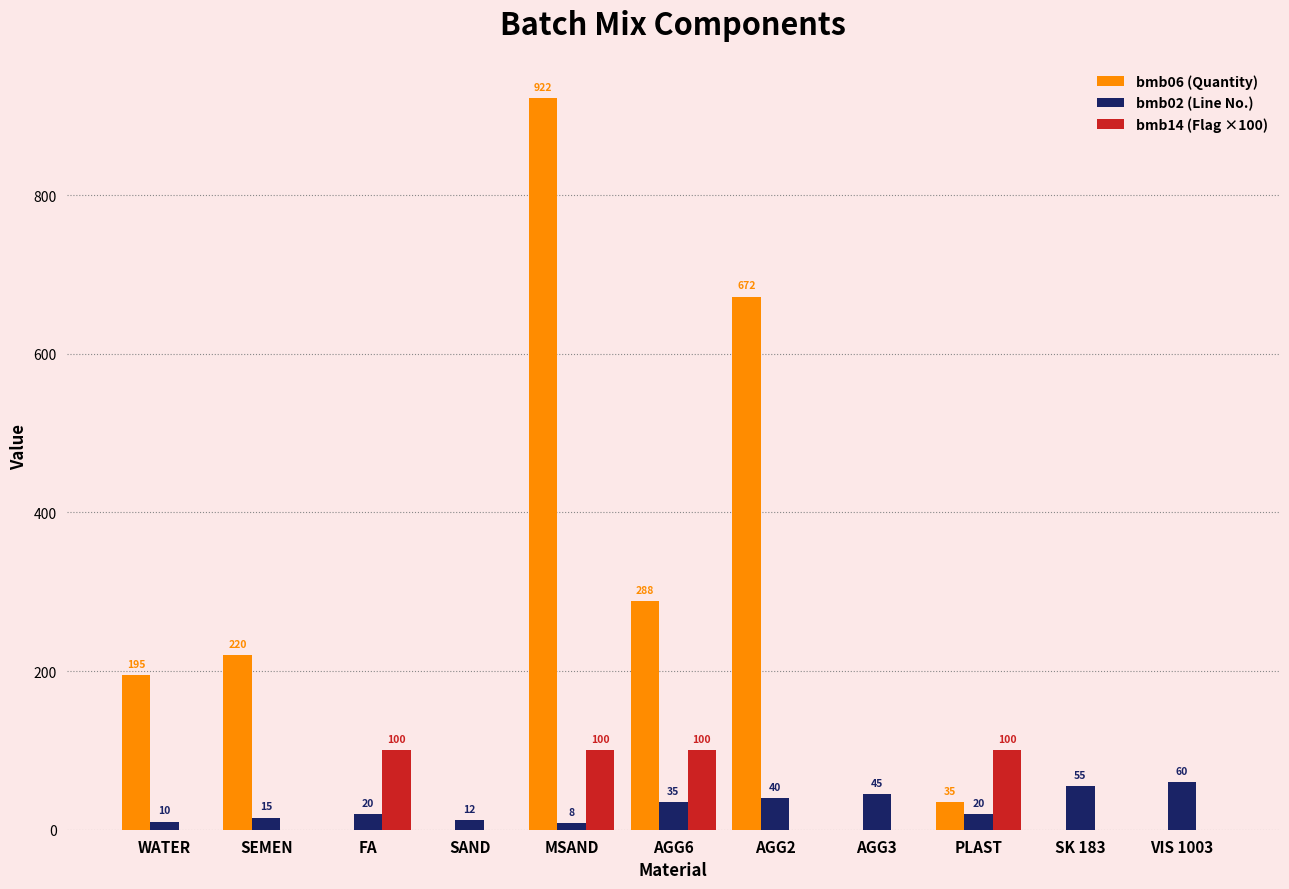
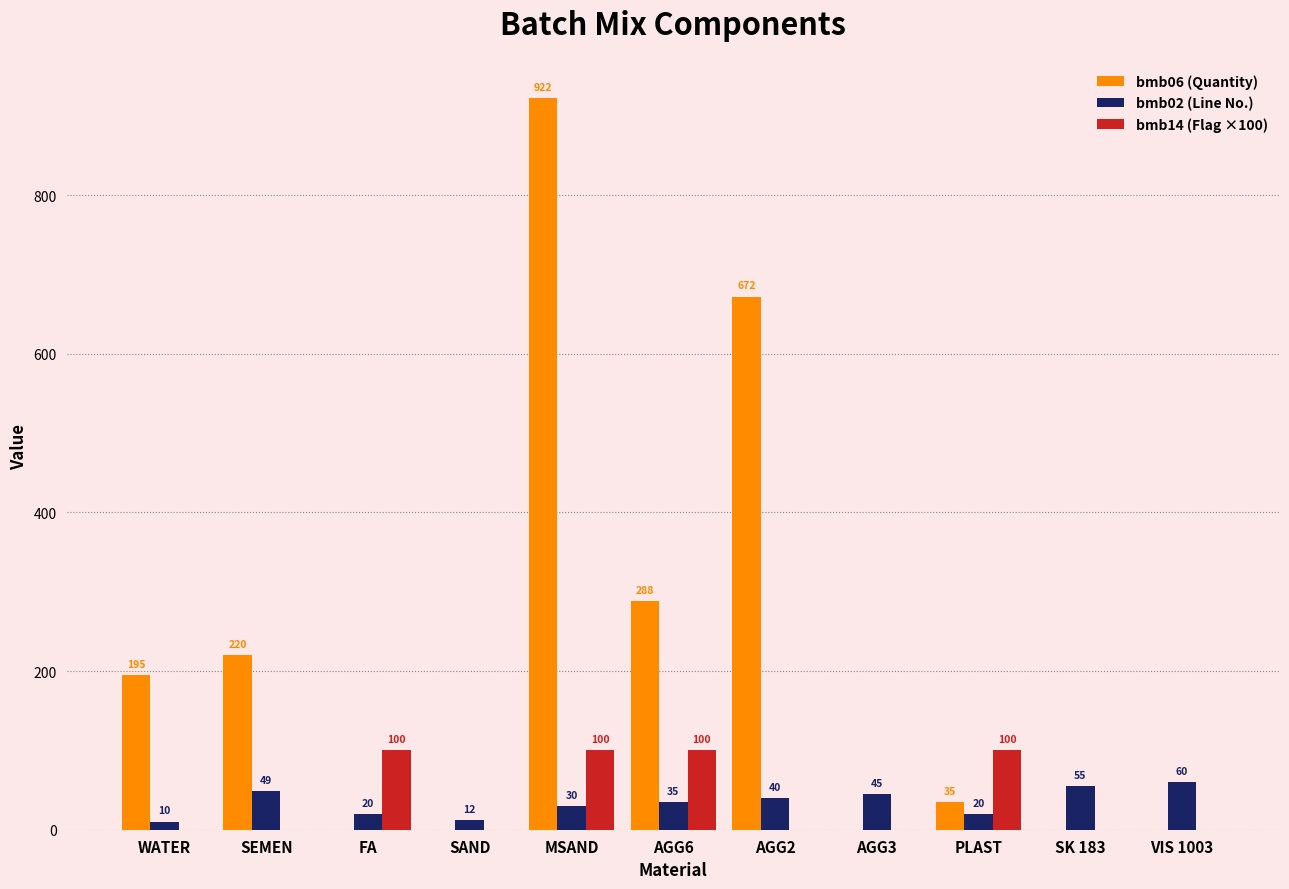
  {
    "bmb06 (Quantity)": {
      "WATER": 195,
      "SEMEN": 220,
      "MSAND": 922,
      "AGG6": 288,
      "AGG2": 672,
      "PLAST": 35
    },
    "bmb02 (Line No.)": {
      "WATER": 10,
-     "SEMEN": 15,
+     "SEMEN": 49,
      "FA": 20,
      "SAND": 12,
-     "MSAND": 8,
+     "MSAND": 30,
      "AGG6": 35,
      "AGG2": 40,
      "AGG3": 45,
      "PLAST": 20,
      "SK 183": 55,
      "VIS 1003": 60
    },
    "bmb14 (Flag ×100)": {
      "FA": 100,
      "MSAND": 100,
      "AGG6": 100,
      "PLAST": 100
    }
  }
